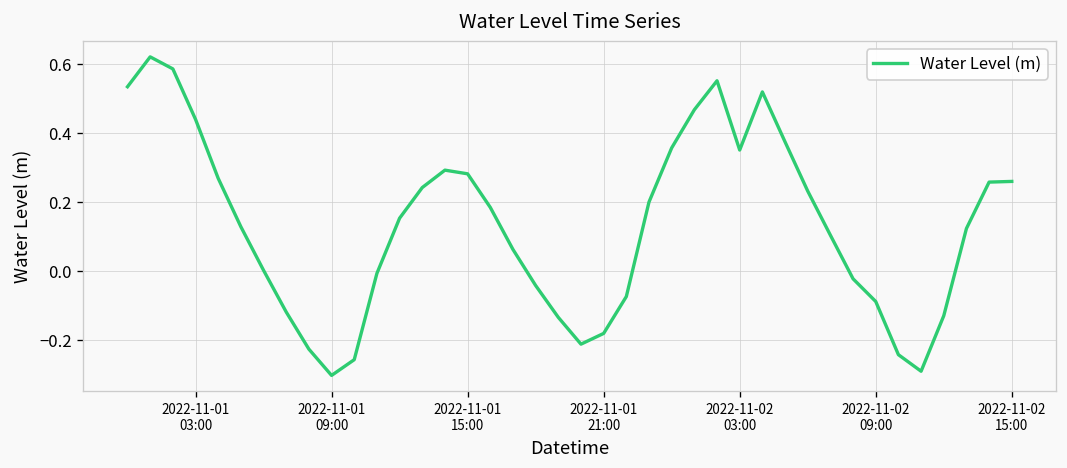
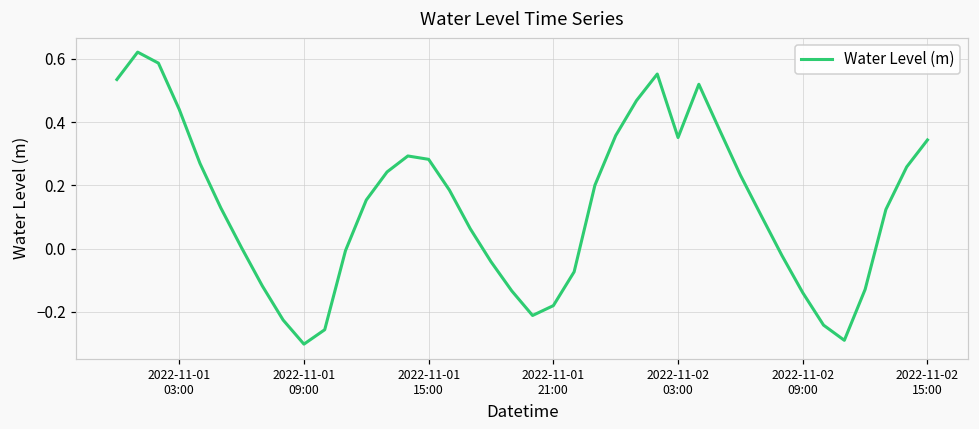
  {
    "2022-11-01 03:00": 0.44,
    "2022-11-01 09:00": -0.30,
    "2022-11-01 15:00": 0.28,
    "2022-11-01 21:00": -0.18,
    "2022-11-02 03:00": 0.35,
-   "2022-11-02 09:00": -0.09,
-   "2022-11-02 15:00": 0.26
+   "2022-11-02 09:00": -0.14,
+   "2022-11-02 15:00": 0.34
  }
